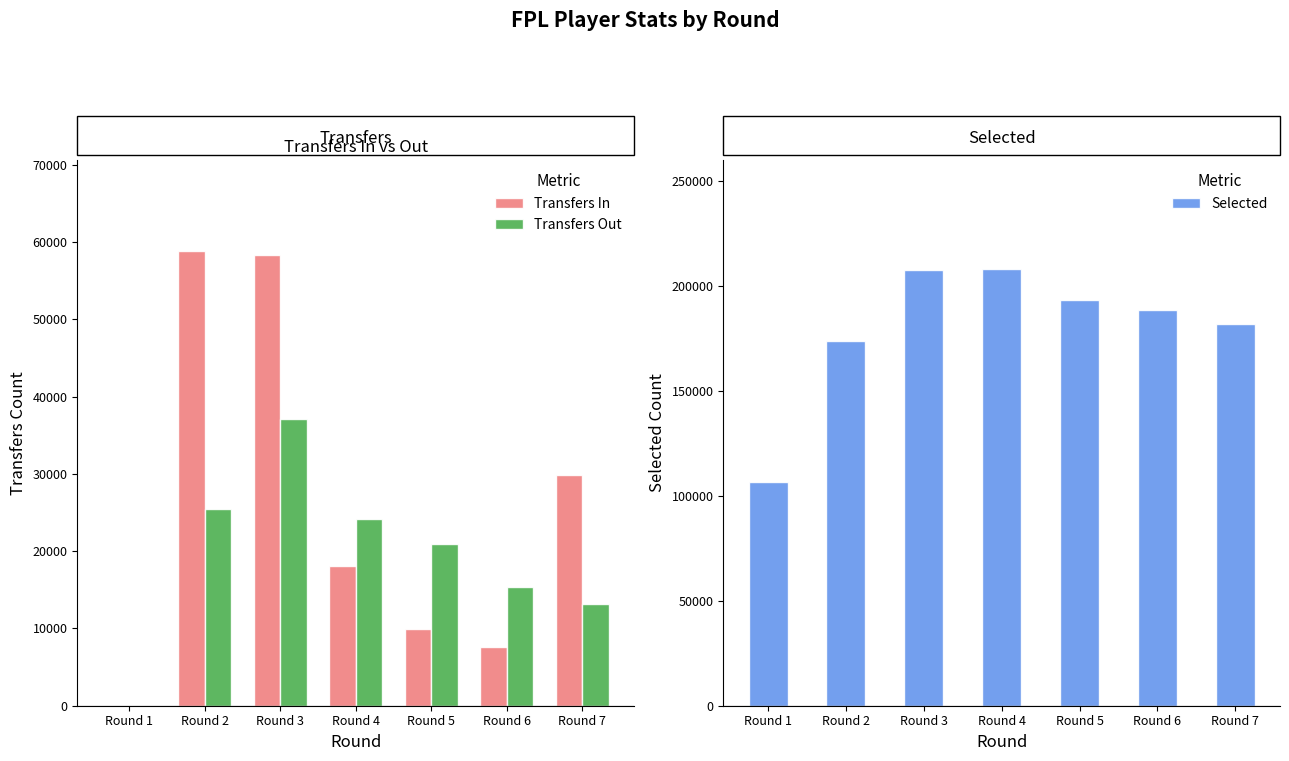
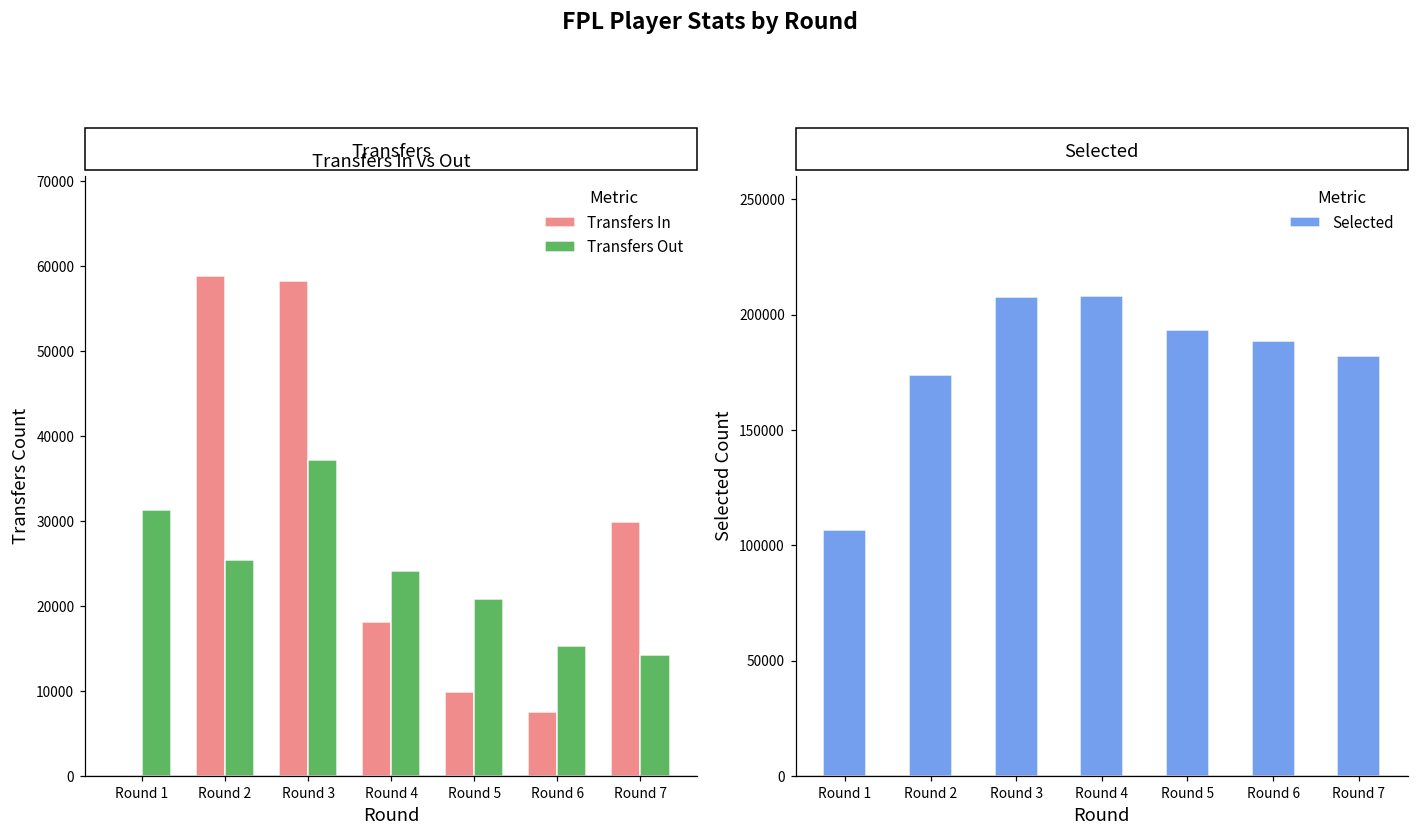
  {
    "Transfers In vs Out": {
      "Transfers In": {
        "Round 1": 0,
        "Round 2": 59000,
        "Round 3": 58000,
        "Round 4": 18000,
        "Round 5": 10000,
        "Round 6": 8000,
        "Round 7": 30000
      },
      "Transfers Out": {
-       "Round 1": 0,
+       "Round 1": 31000,
        "Round 2": 25000,
        "Round 3": 37000,
        "Round 4": 24000,
        "Round 5": 21000,
        "Round 6": 15000,
-       "Round 7": 13000
+       "Round 7": 14000
      }
    }
  }
